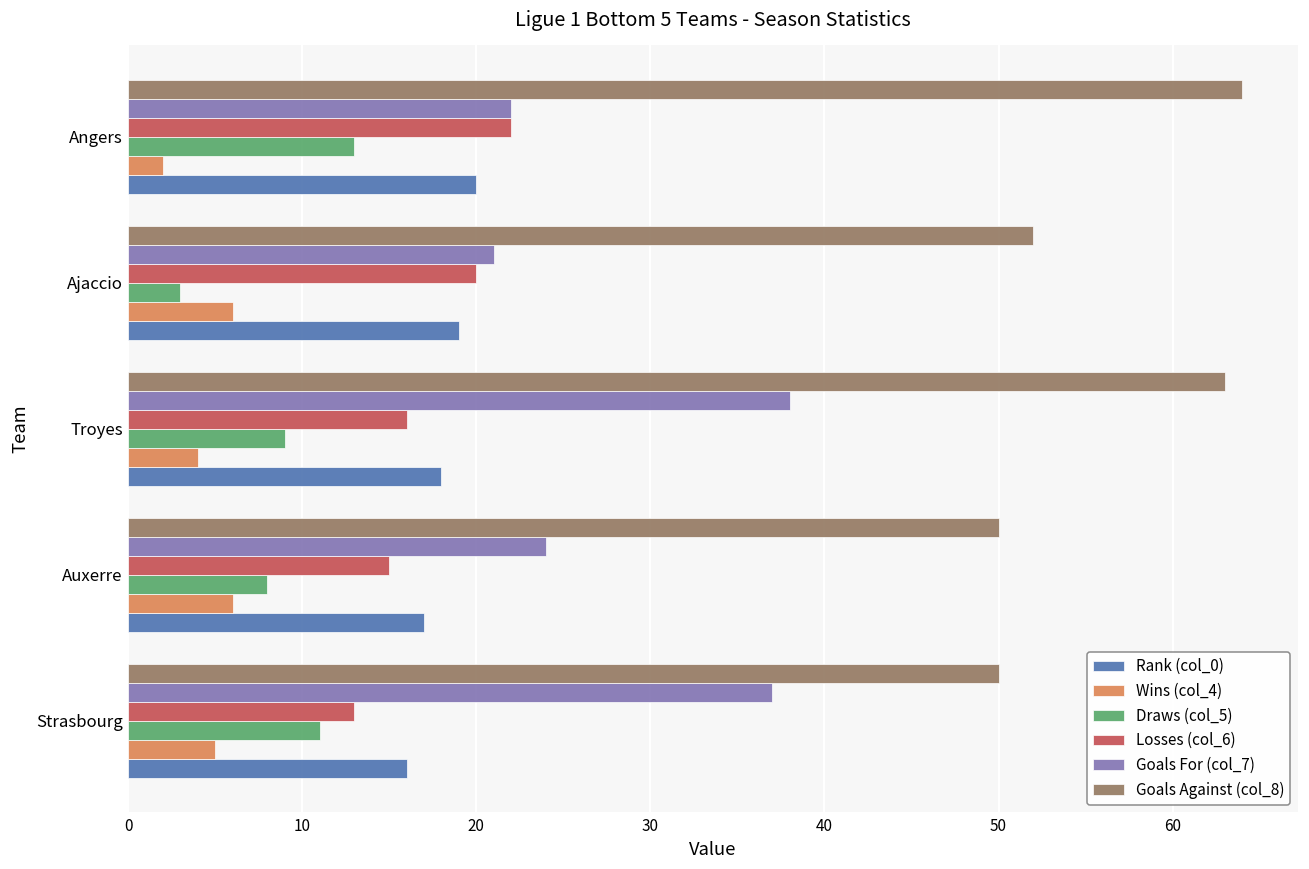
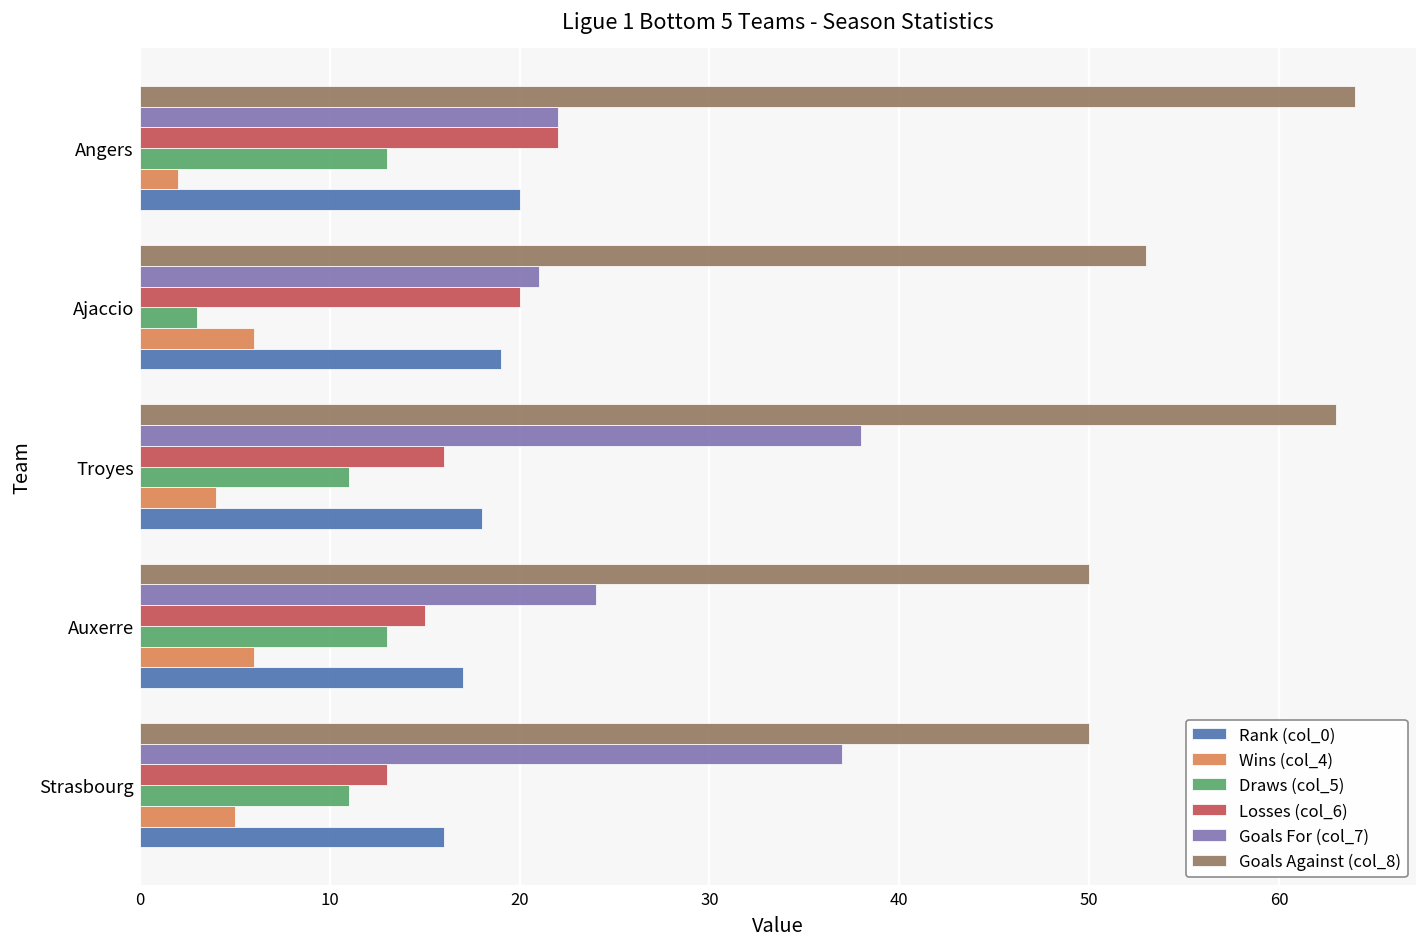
  {
    "Draws (col_5)": {
      "Angers": 13,
      "Ajaccio": 3,
-     "Troyes": 9,
-     "Auxerre": 8,
+     "Troyes": 11,
+     "Auxerre": 13,
      "Strasbourg": 11
    },
    "Goals Against (col_8)": {
      "Angers": 64,
-     "Ajaccio": 52,
+     "Ajaccio": 53,
      "Troyes": 63,
      "Auxerre": 50,
      "Strasbourg": 50
    }
  }
